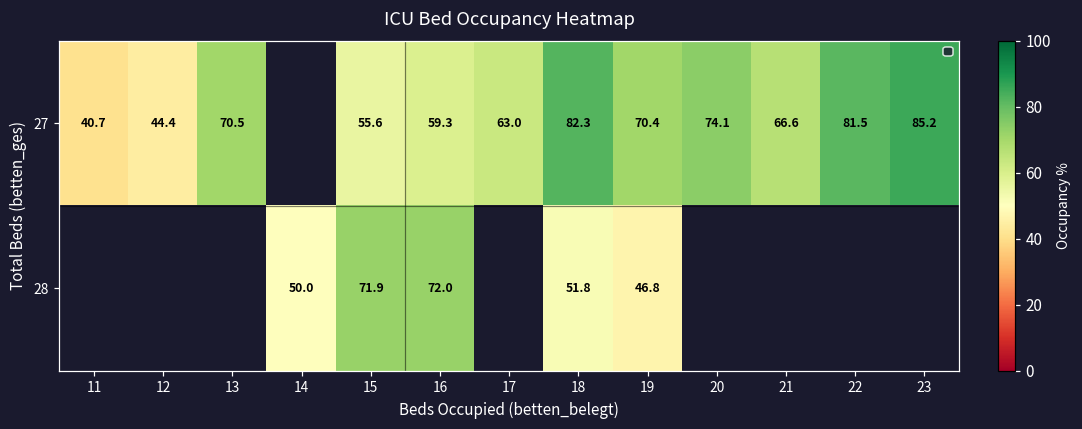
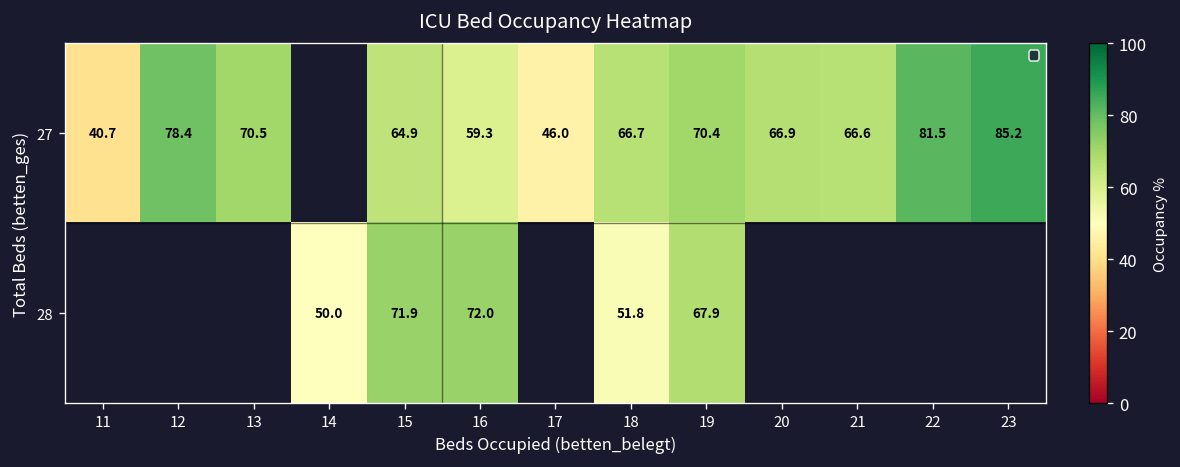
  {
    "27": {
      "11": 40.7,
-     "12": 44.4,
+     "12": 78.4,
      "13": 70.5,
-     "15": 55.6,
+     "15": 64.9,
      "16": 59.3,
-     "17": 63.0,
-     "18": 82.3,
+     "17": 46.0,
+     "18": 66.7,
      "19": 70.4,
-     "20": 74.1,
+     "20": 66.9,
      "21": 66.6,
      "22": 81.5,
      "23": 85.2
    },
    "28": {
      "14": 50.0,
      "15": 71.9,
      "16": 72.0,
      "18": 51.8,
-     "19": 46.8
+     "19": 67.9
    }
  }
